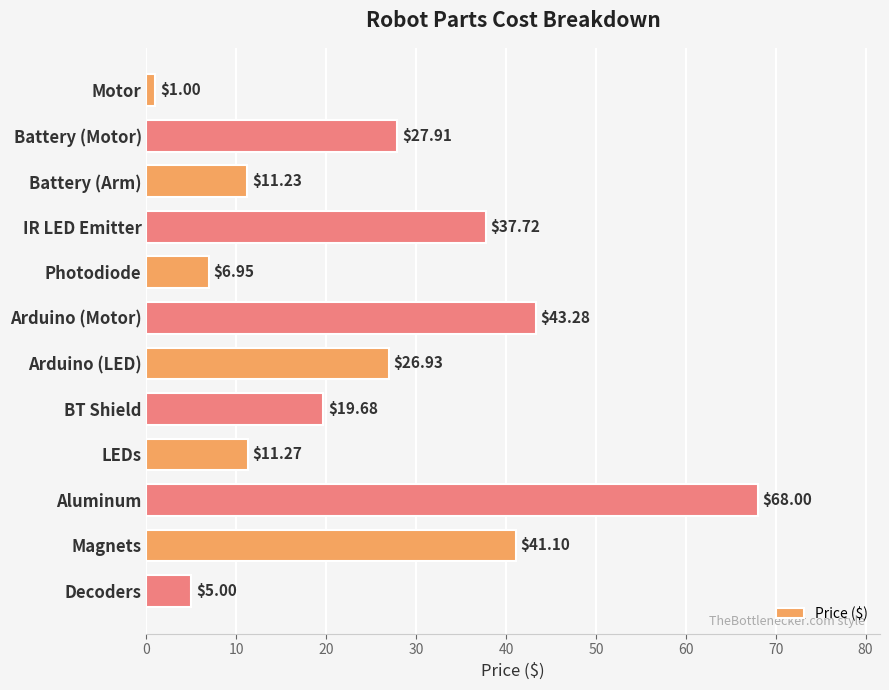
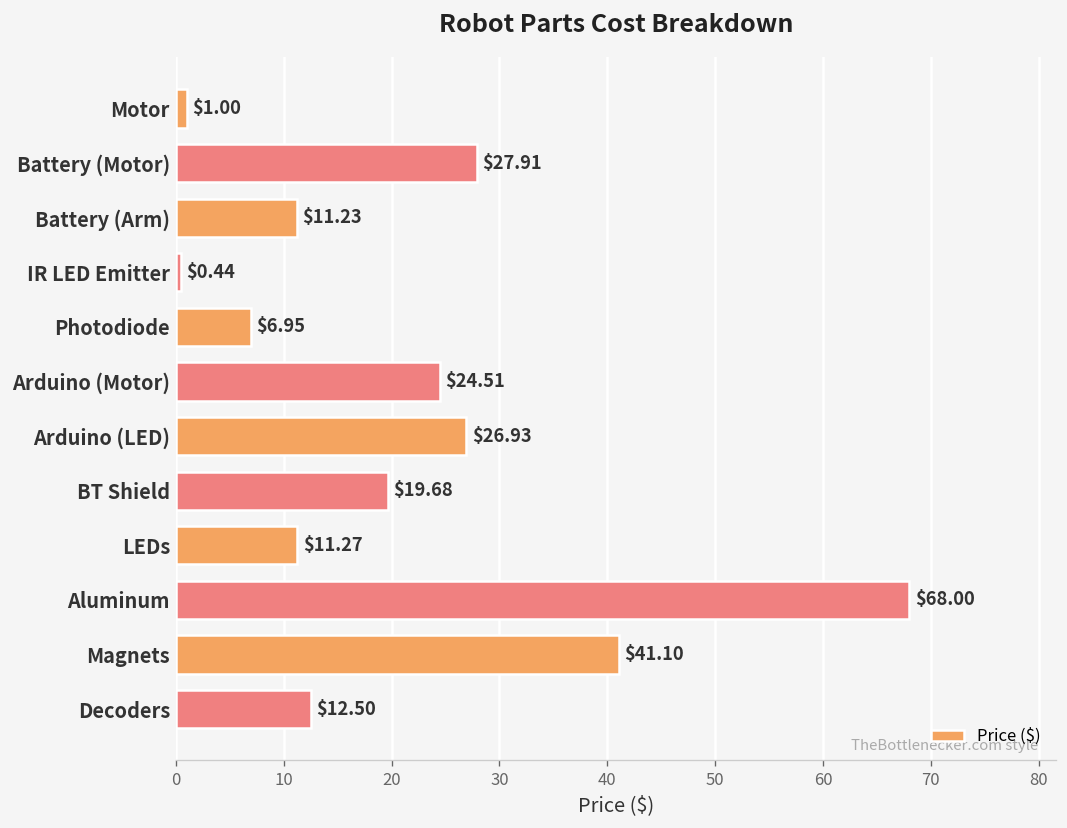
  {
    "Motor": "$1.00",
    "Battery (Motor)": "$27.91",
    "Battery (Arm)": "$11.23",
-   "IR LED Emitter": "$37.72",
+   "IR LED Emitter": "$0.44",
    "Photodiode": "$6.95",
-   "Arduino (Motor)": "$43.28",
+   "Arduino (Motor)": "$24.51",
    "Arduino (LED)": "$26.93",
    "BT Shield": "$19.68",
    "LEDs": "$11.27",
    "Aluminum": "$68.00",
    "Magnets": "$41.10",
-   "Decoders": "$5.00"
+   "Decoders": "$12.50"
  }
